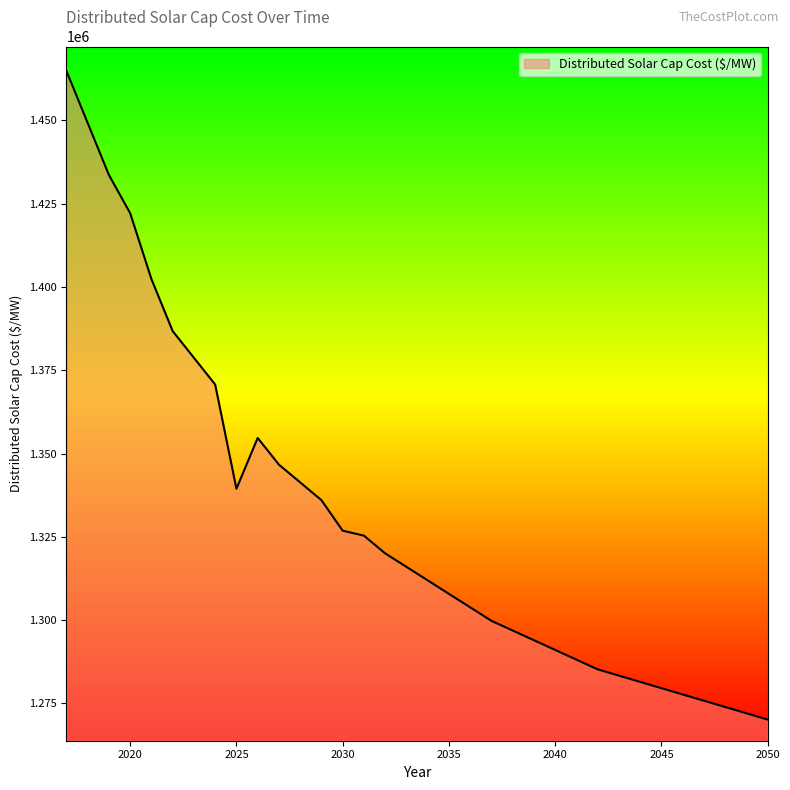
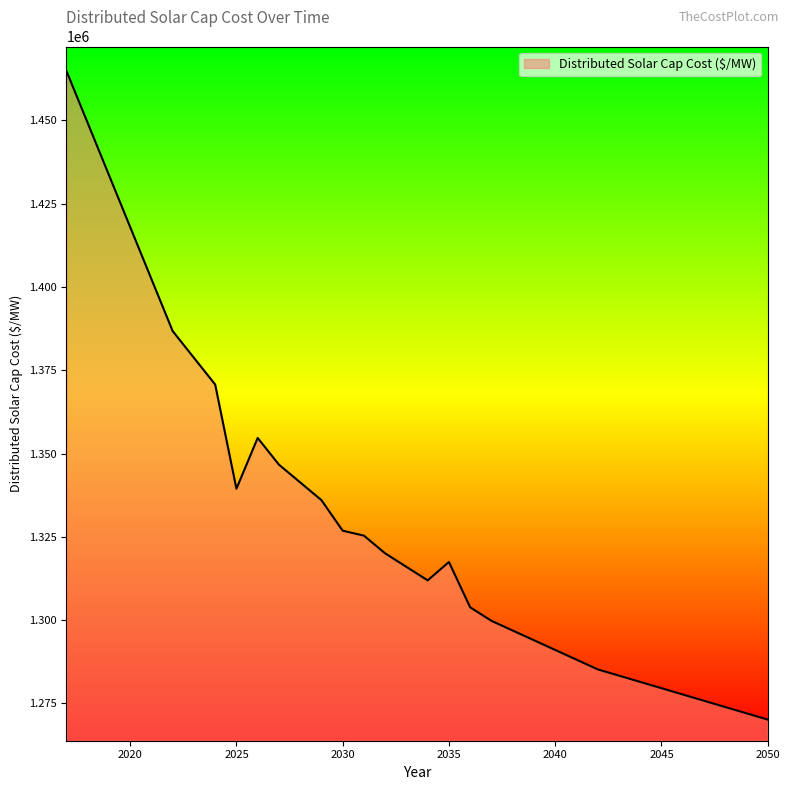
  {
-   "2020": 1422000,
+   "2020": 1418000,
    "2025": 1339000,
    "2030": 1327000,
-   "2035": 1308000,
+   "2035": 1317000,
    "2040": 1291000,
    "2045": 1280000,
    "2050": 1270000
  }
